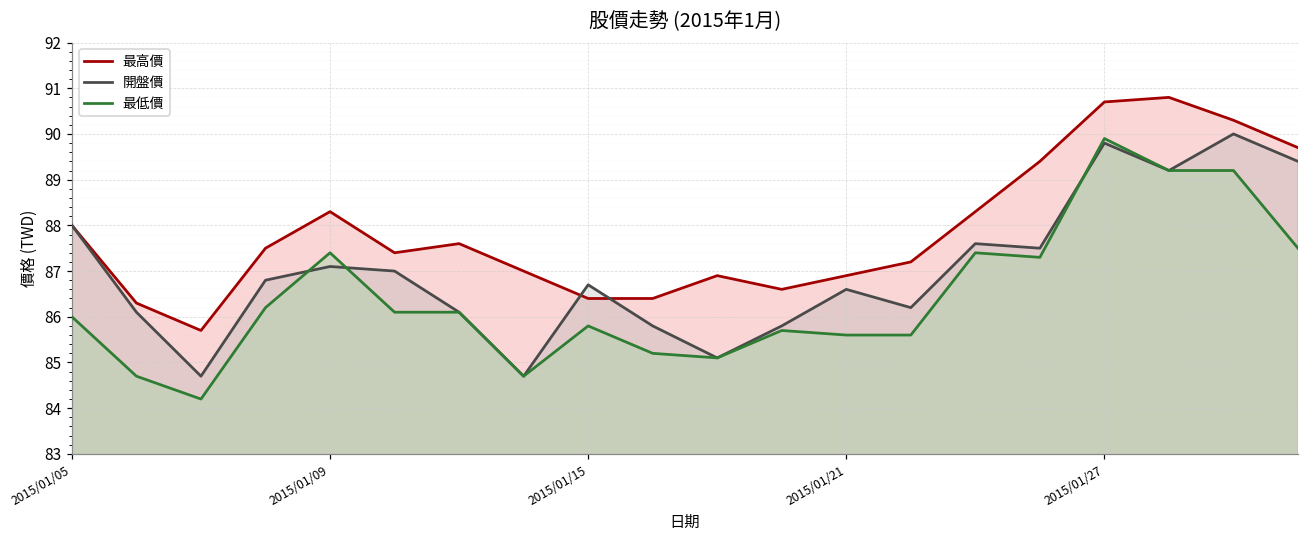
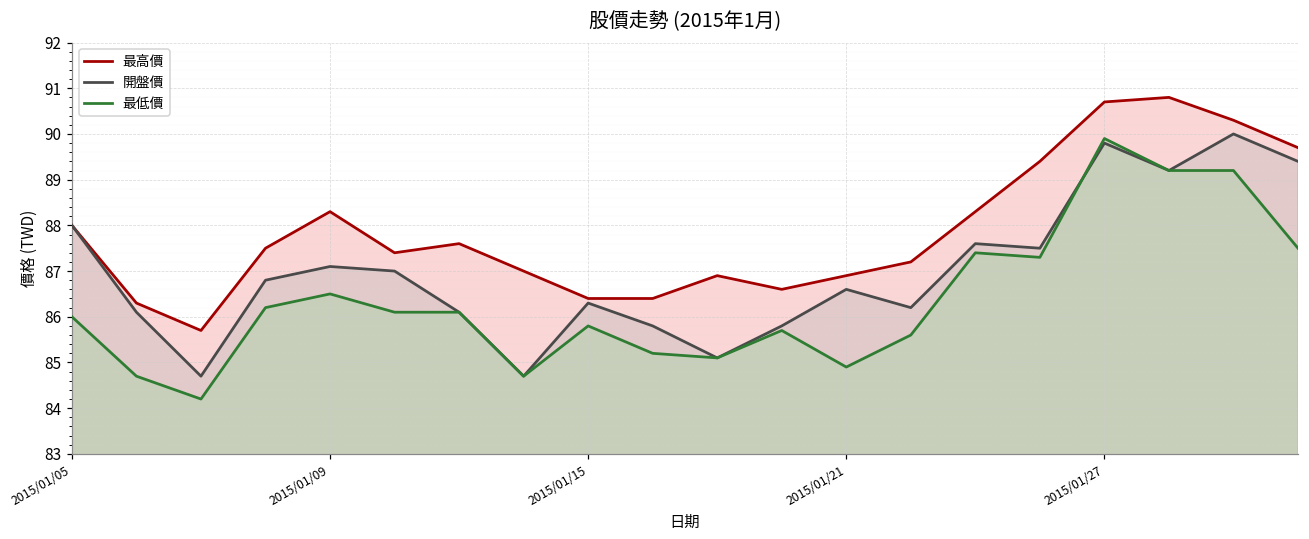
  {
    "最高價": {
      "2015/01/09": 88.3,
      "2015/01/15": 86.4,
      "2015/01/21": 86.9,
      "2015/01/27": 90.7
    },
    "開盤價": {
      "2015/01/09": 87.1,
-     "2015/01/15": 86.7,
+     "2015/01/15": 86.3,
      "2015/01/21": 86.6,
      "2015/01/27": 89.8
    },
    "最低價": {
      "2015/01/05": 86.0,
-     "2015/01/09": 87.4,
+     "2015/01/09": 86.5,
      "2015/01/15": 85.8,
-     "2015/01/21": 85.6,
+     "2015/01/21": 84.9,
      "2015/01/27": 89.9
    }
  }
